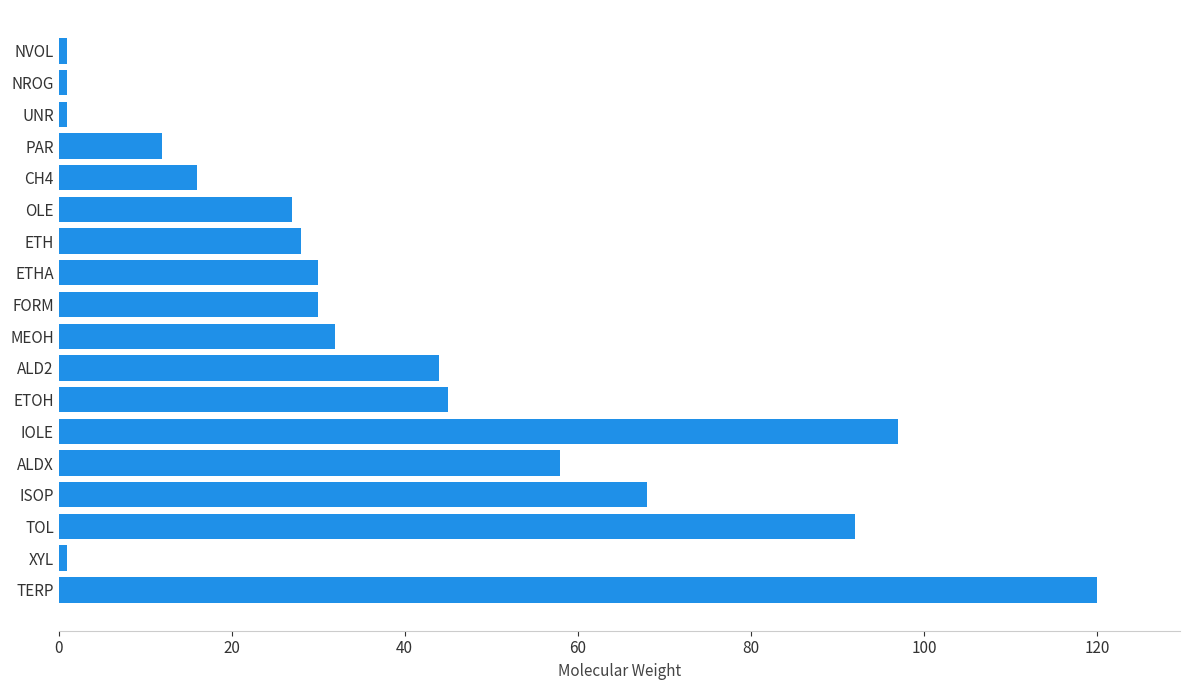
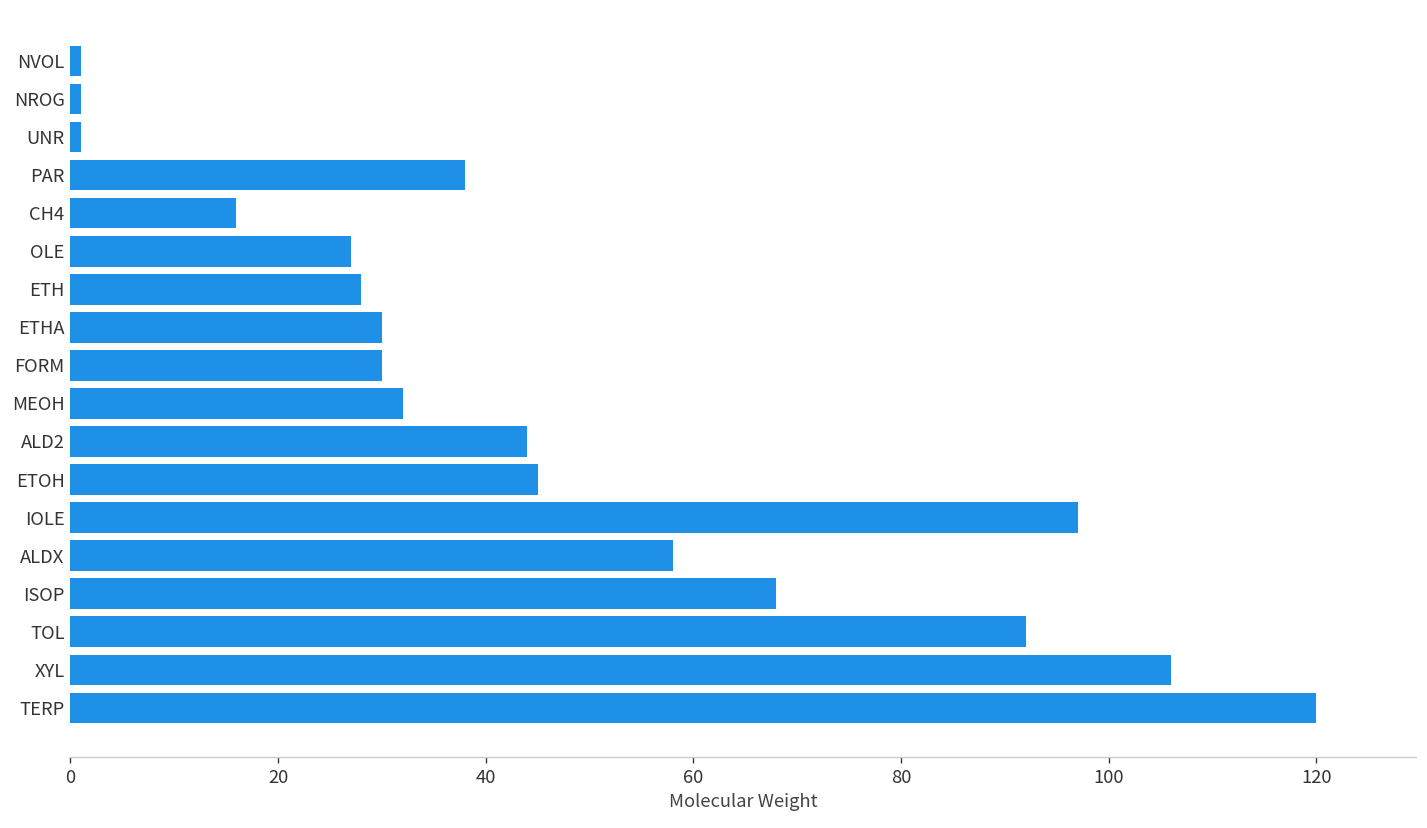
  {
    "NVOL": 1,
    "NROG": 1,
    "UNR": 1,
-   "PAR": 12,
+   "PAR": 38,
    "CH4": 16,
    "OLE": 27,
    "ETH": 28,
    "ETHA": 30,
    "FORM": 30,
    "MEOH": 32,
    "ALD2": 44,
    "ETOH": 45,
    "IOLE": 97,
    "ALDX": 58,
    "ISOP": 68,
    "TOL": 92,
-   "XYL": 1,
+   "XYL": 106,
    "TERP": 120
  }
